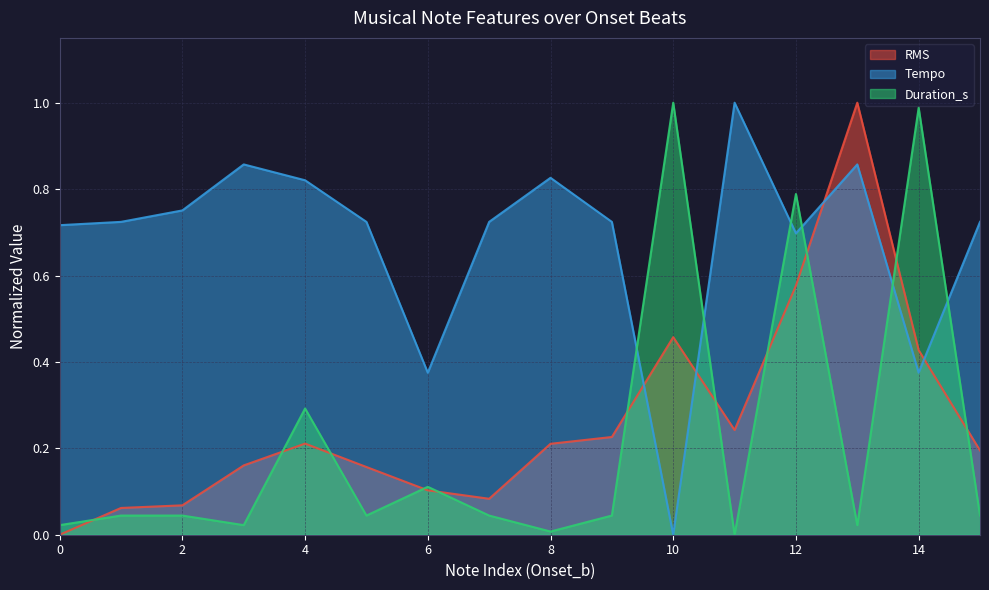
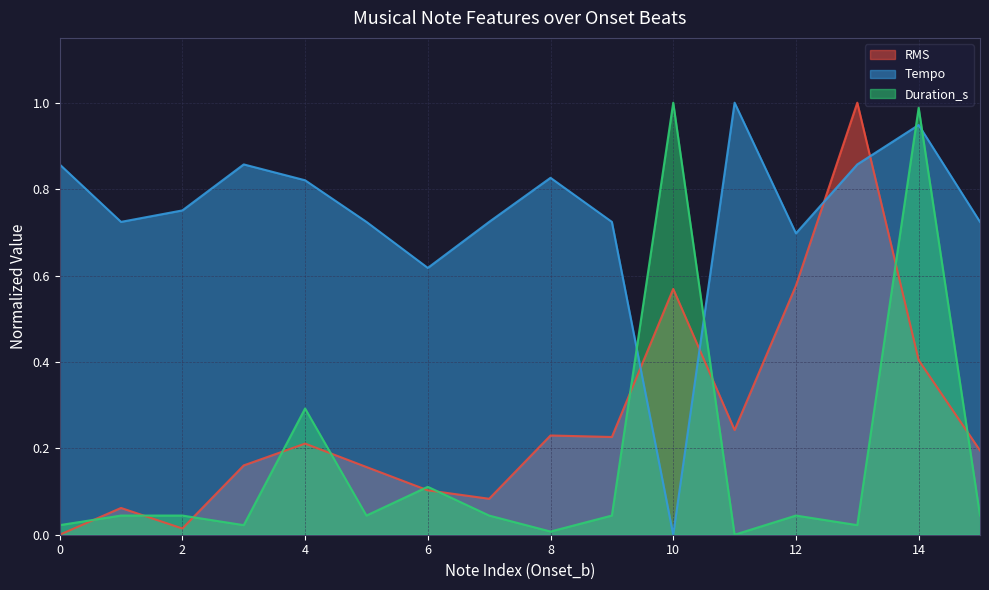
  {
    "RMS": {
      "0": 0.00,
-     "2": 0.07,
+     "2": 0.01,
      "4": 0.21,
      "6": 0.10,
-     "8": 0.21,
-     "10": 0.46,
+     "8": 0.23,
+     "10": 0.57,
      "12": 0.58,
-     "14": 0.43
+     "14": 0.40
    },
    "Tempo": {
-     "0": 0.72,
+     "0": 0.86,
      "2": 0.75,
      "4": 0.82,
-     "6": 0.37,
+     "6": 0.62,
      "8": 0.83,
      "10": 0.00,
      "12": 0.70,
-     "14": 0.37
+     "14": 0.95
    },
    "Duration_s": {
      "0": 0.02,
      "2": 0.04,
      "4": 0.29,
      "6": 0.11,
      "8": 0.01,
      "10": 1.00,
-     "12": 0.79,
+     "12": 0.04,
      "14": 0.99
    }
  }
